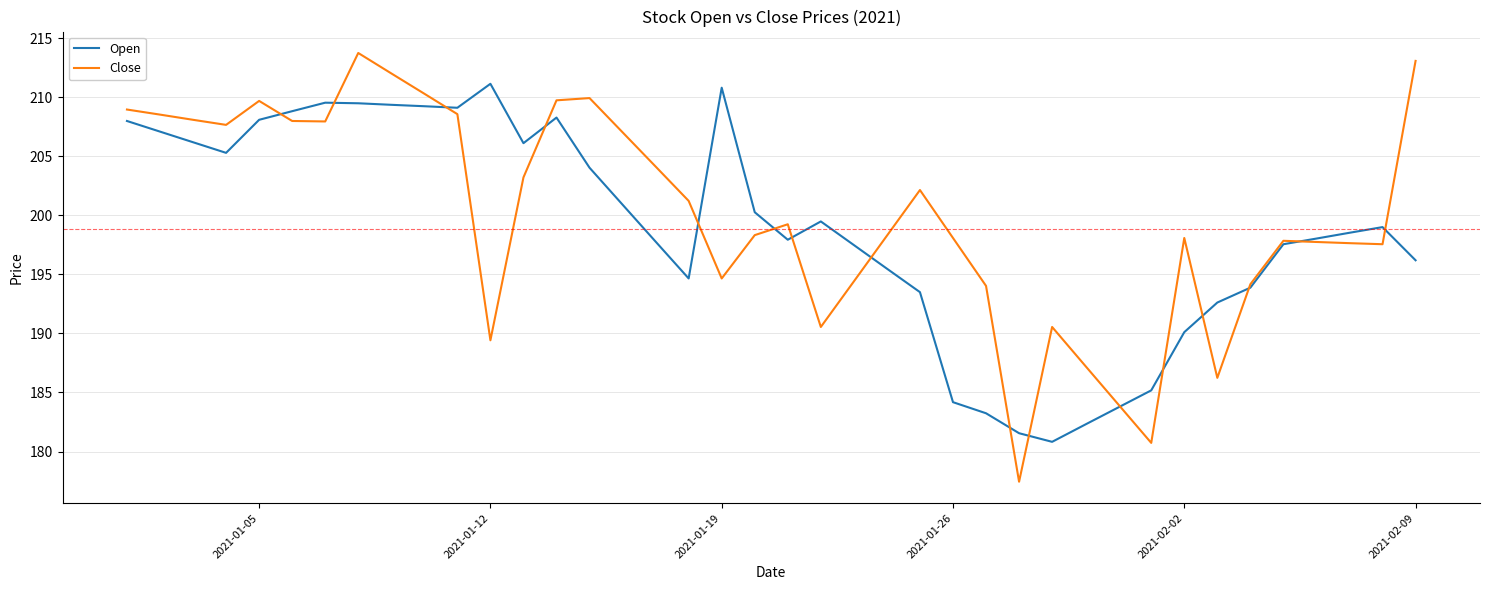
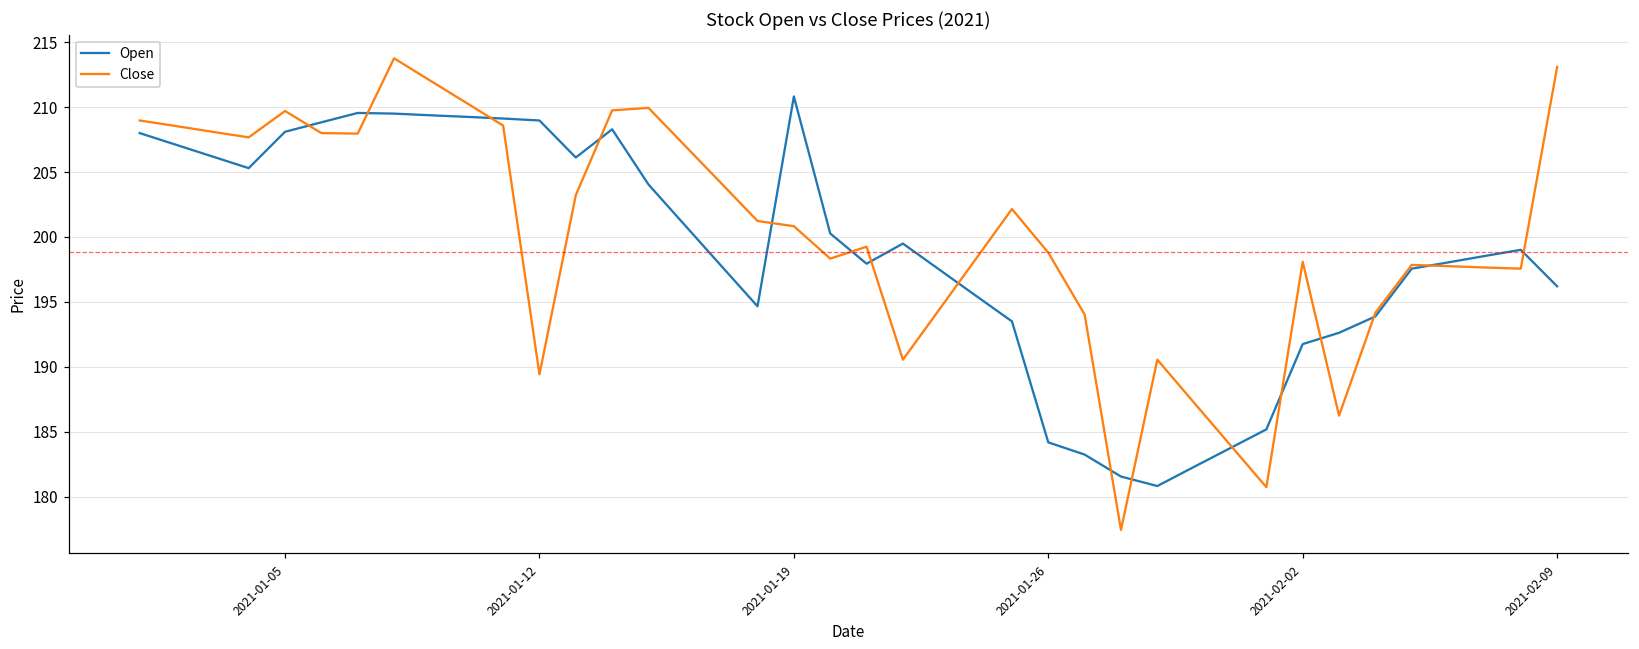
  {
    "Open": {
      "2021-01-05": 208.1,
-     "2021-01-12": 211.2,
+     "2021-01-12": 209.0,
      "2021-01-19": 210.8,
      "2021-01-26": 184.2,
-     "2021-02-02": 190.1,
+     "2021-02-02": 191.8,
      "2021-02-09": 196.2
    },
    "Close": {
      "2021-01-05": 209.7,
      "2021-01-12": 189.4,
-     "2021-01-19": 194.7,
-     "2021-01-26": 198.1,
+     "2021-01-19": 200.8,
+     "2021-01-26": 198.8,
      "2021-02-02": 198.1,
      "2021-02-09": 213.1
    }
  }
